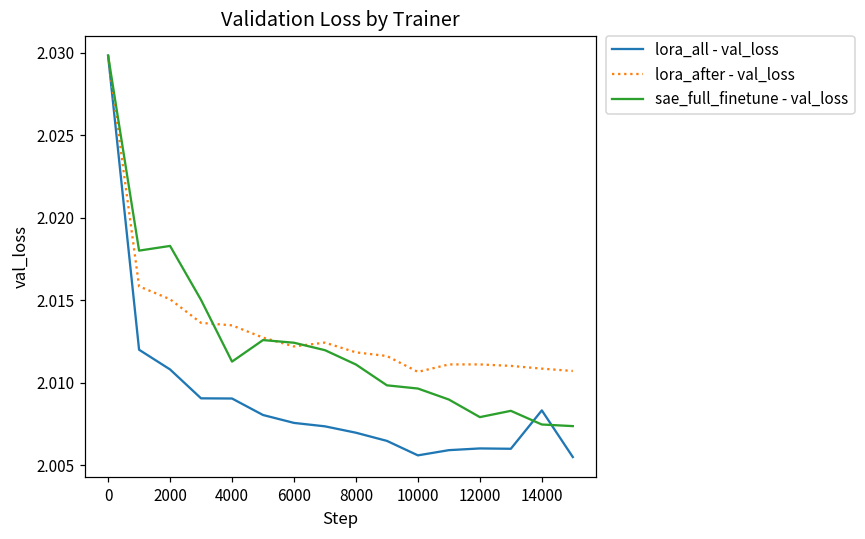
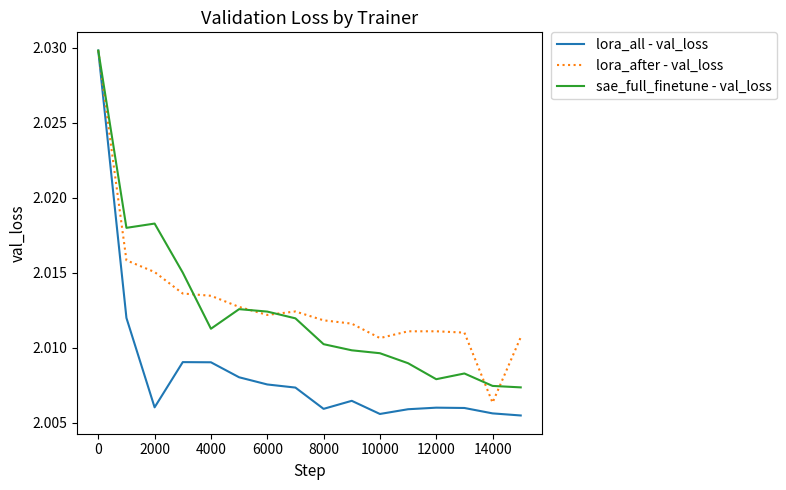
  {
    "lora_all - val_loss": {
-     "2000": 2.0108,
+     "2000": 2.0060,
      "4000": 2.0090,
      "6000": 2.0076,
-     "8000": 2.0070,
+     "8000": 2.0059,
      "10000": 2.0056,
      "12000": 2.0060,
-     "14000": 2.0083
+     "14000": 2.0056
    },
    "lora_after - val_loss": {
      "2000": 2.0151,
      "4000": 2.0135,
      "6000": 2.0122,
      "8000": 2.0118,
      "10000": 2.0107,
      "12000": 2.0111,
-     "14000": 2.0109
+     "14000": 2.0064
    },
    "sae_full_finetune - val_loss": {
      "2000": 2.0183,
      "4000": 2.0113,
      "6000": 2.0124,
-     "8000": 2.0111,
+     "8000": 2.0102,
      "10000": 2.0096,
      "12000": 2.0079,
      "14000": 2.0075
    }
  }
